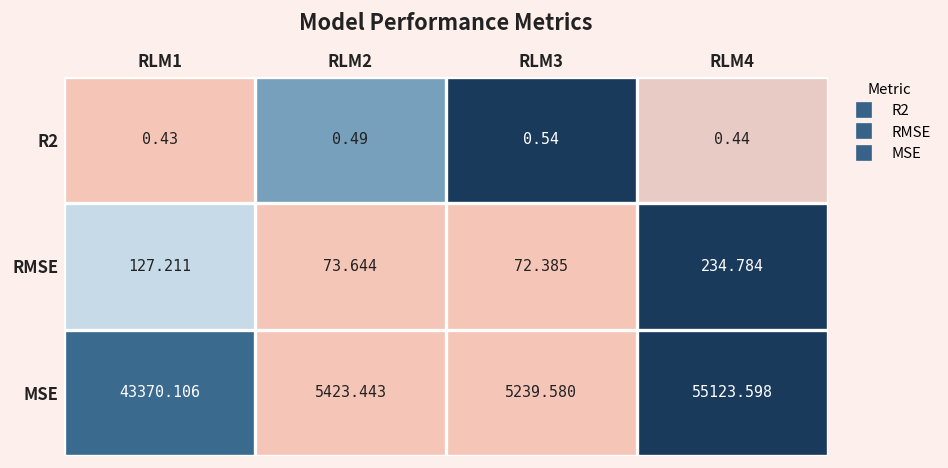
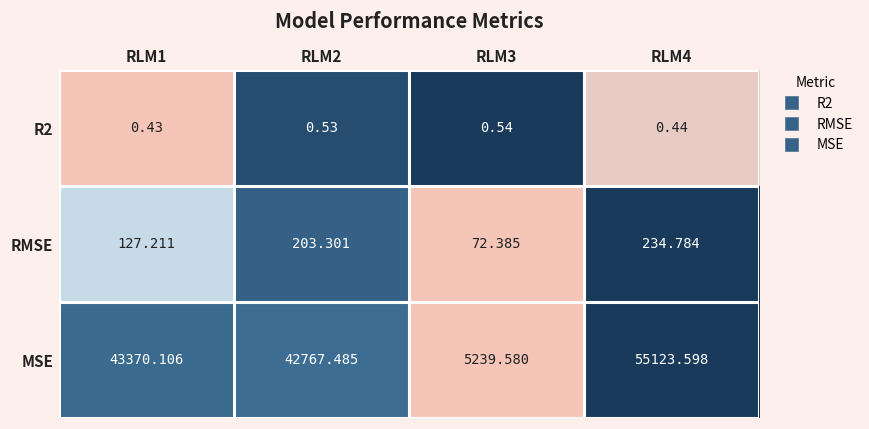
  {
    "R2": {
      "RLM1": 0.43,
-     "RLM2": 0.49,
+     "RLM2": 0.53,
      "RLM3": 0.54,
      "RLM4": 0.44
    },
    "RMSE": {
      "RLM1": 127.211,
-     "RLM2": 73.644,
+     "RLM2": 203.301,
      "RLM3": 72.385,
      "RLM4": 234.784
    },
    "MSE": {
      "RLM1": 43370.106,
-     "RLM2": 5423.443,
+     "RLM2": 42767.485,
      "RLM3": 5239.580,
      "RLM4": 55123.598
    }
  }
